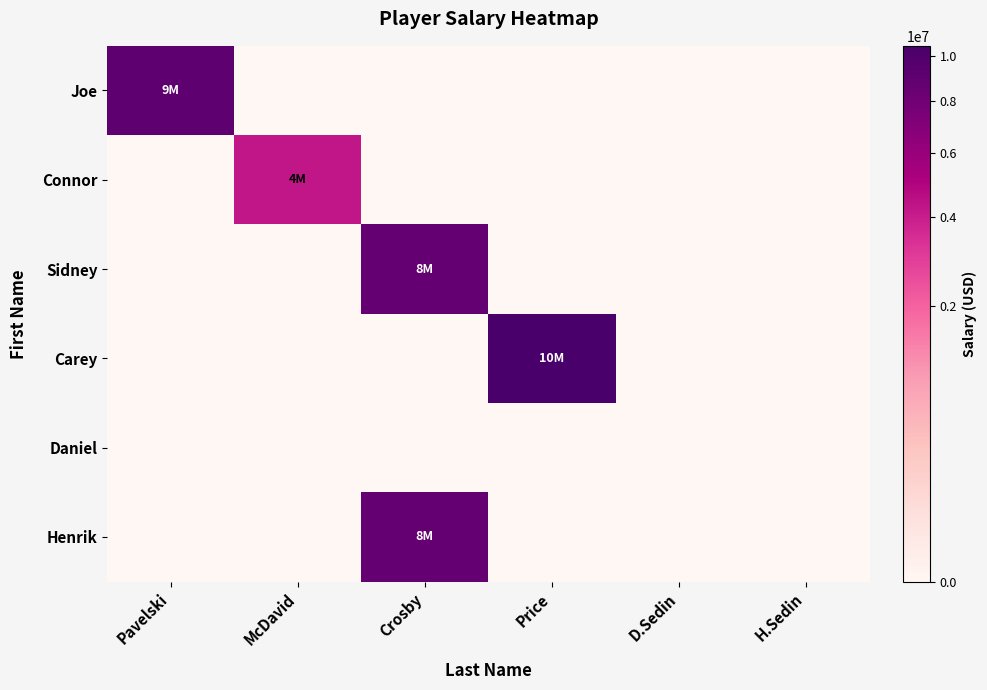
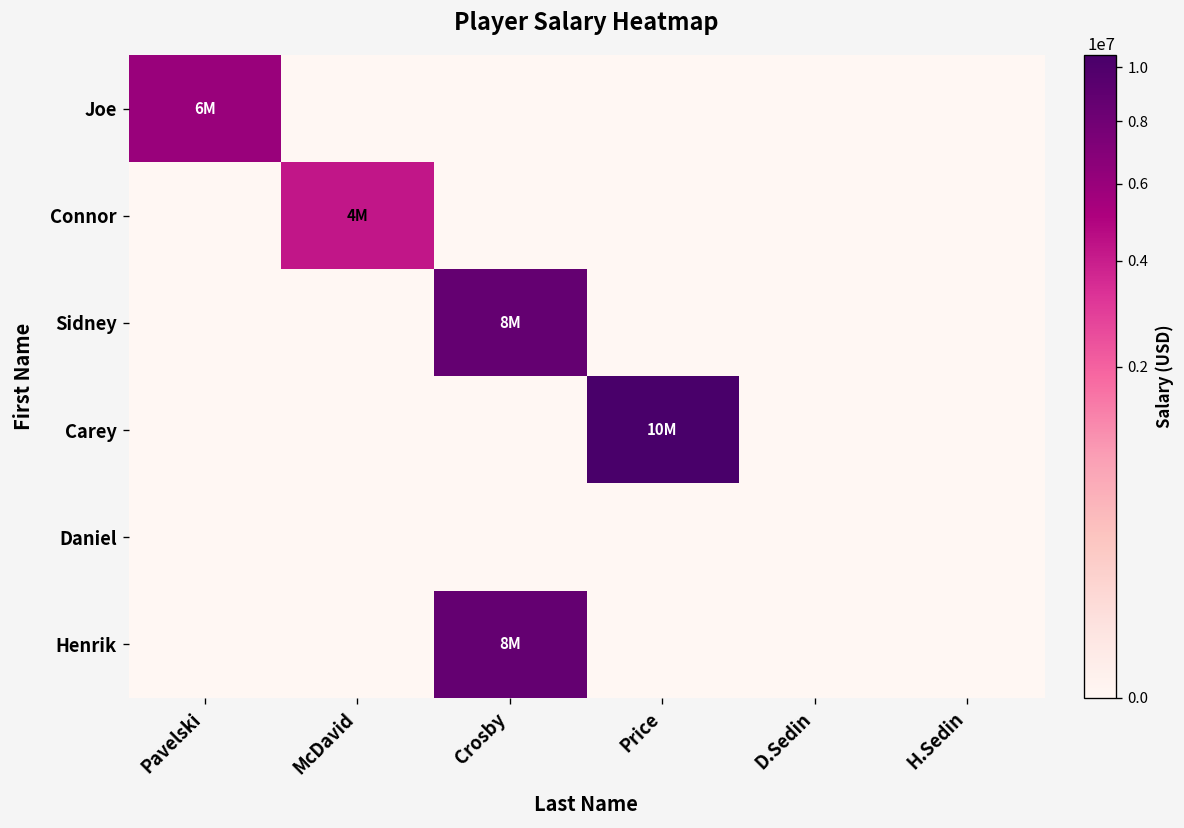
  {
    "Joe": {
-     "Pavelski": "9M"
+     "Pavelski": "6M"
    },
    "Connor": {
      "McDavid": "4M"
    },
    "Sidney": {
      "Crosby": "8M"
    },
    "Carey": {
      "Price": "10M"
    },
    "Henrik": {
      "Crosby": "8M"
    }
  }
